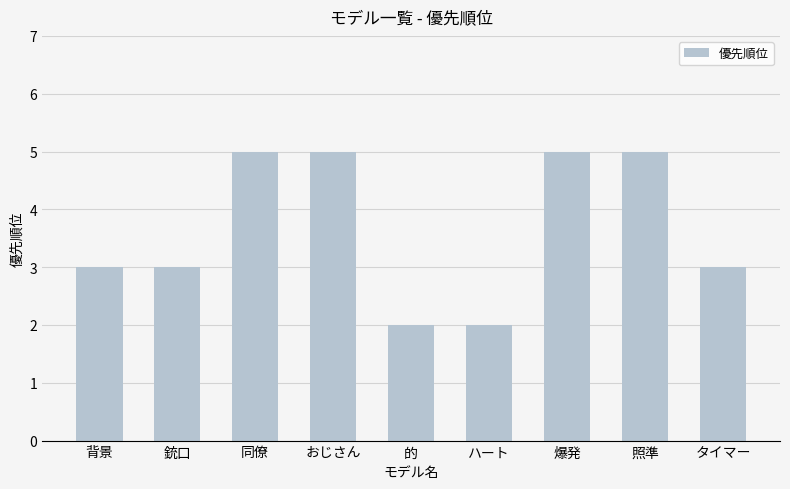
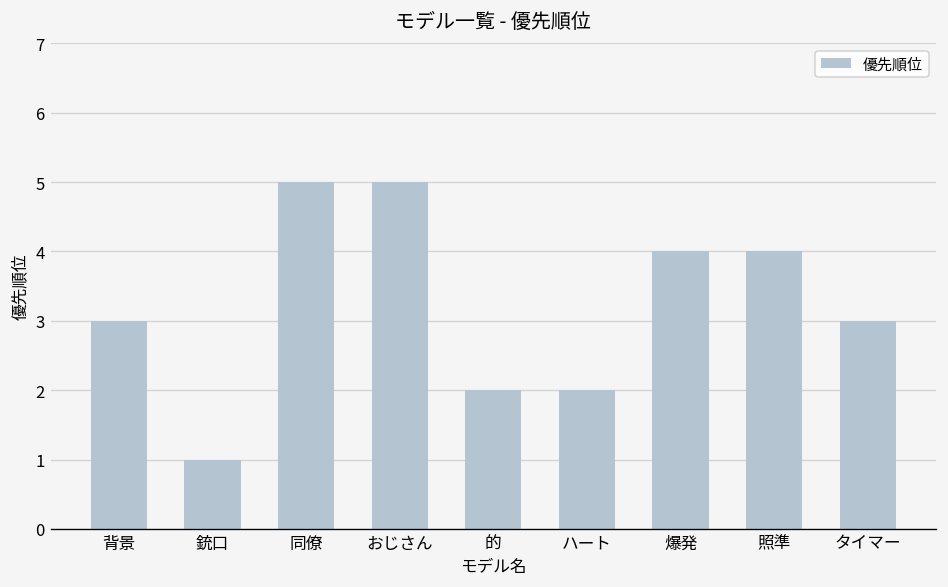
  {
    "背景": 3,
-   "銃口": 3,
+   "銃口": 1,
    "同僚": 5,
    "おじさん": 5,
    "的": 2,
    "ハート": 2,
-   "爆発": 5,
-   "照準": 5,
+   "爆発": 4,
+   "照準": 4,
    "タイマー": 3
  }
